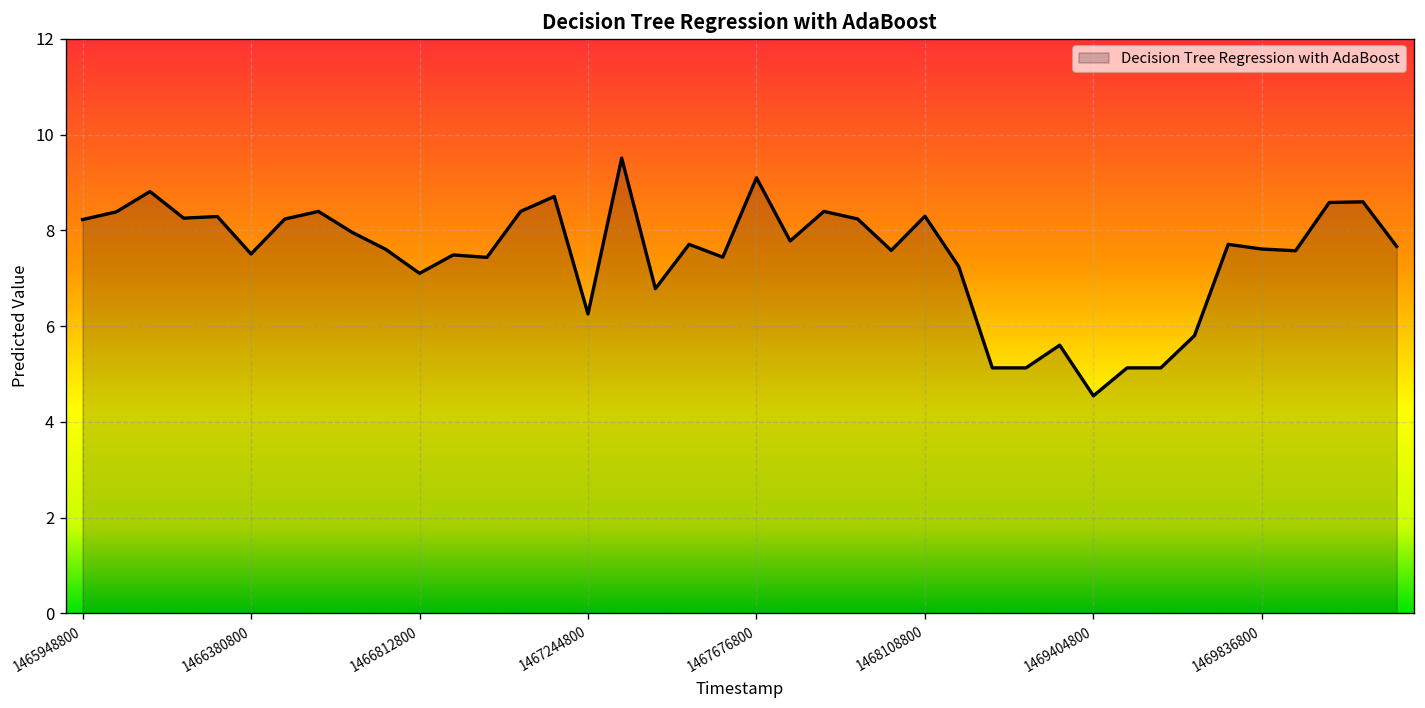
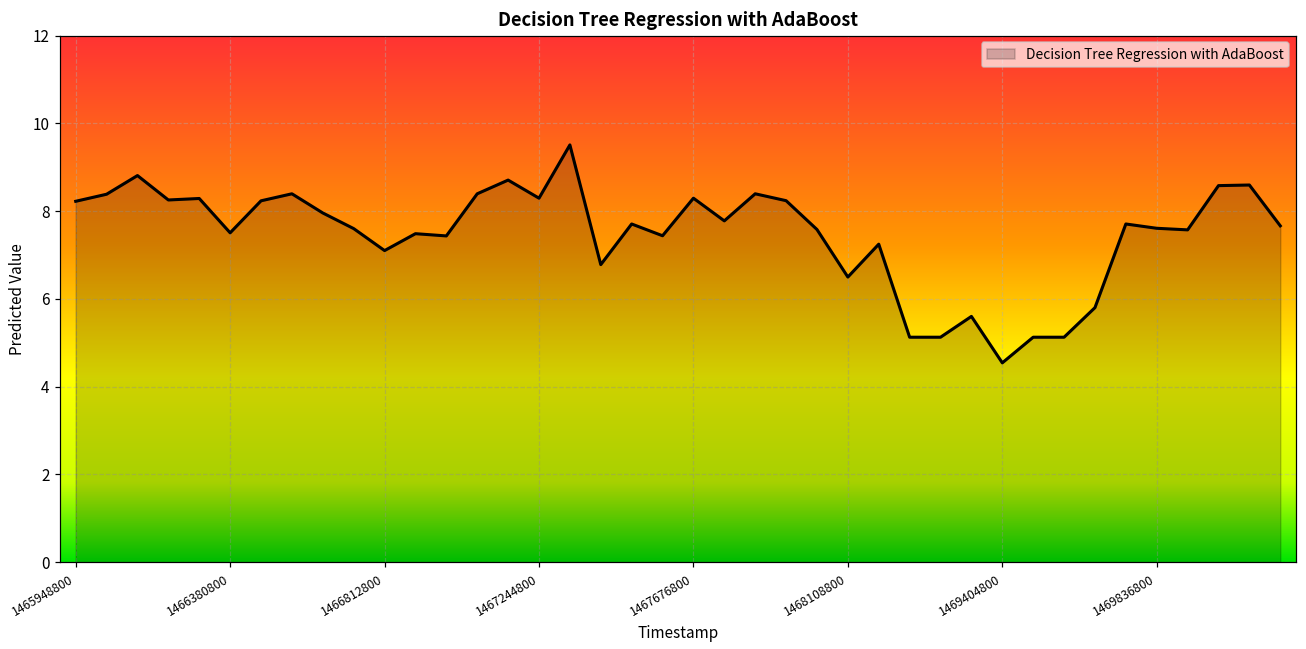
  {
    "1465948800": 8.2,
    "1466380800": 7.5,
    "1466812800": 7.1,
-   "1467244800": 6.3,
-   "1467676800": 9.1,
-   "1468108800": 8.3,
+   "1467244800": 8.3,
+   "1467676800": 8.3,
+   "1468108800": 6.5,
    "1469404800": 4.5,
    "1469836800": 7.6
  }
